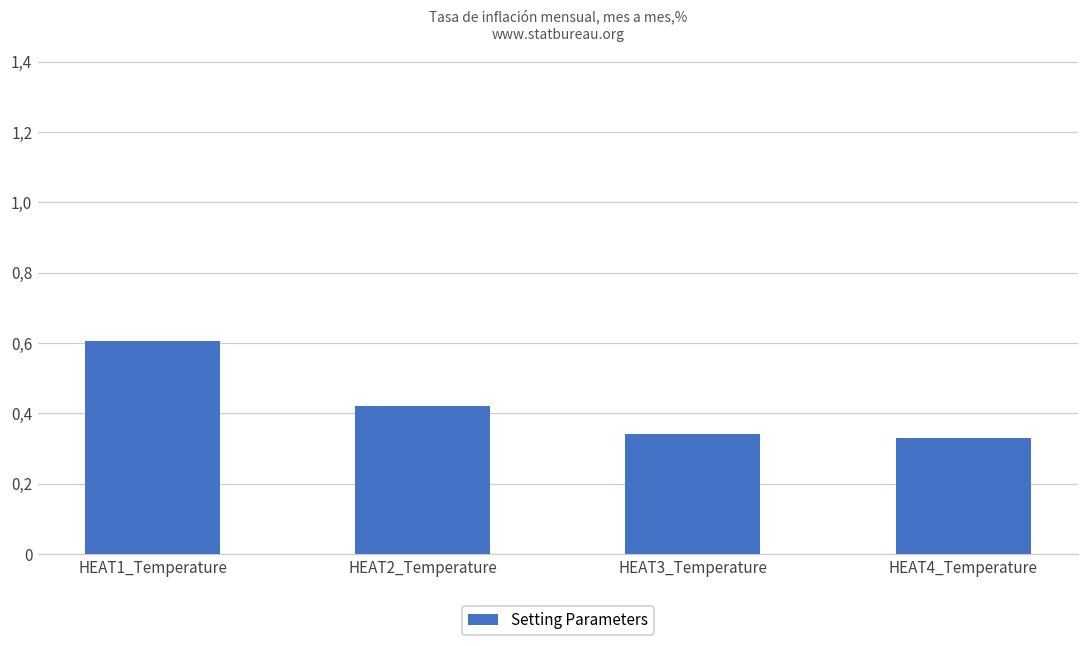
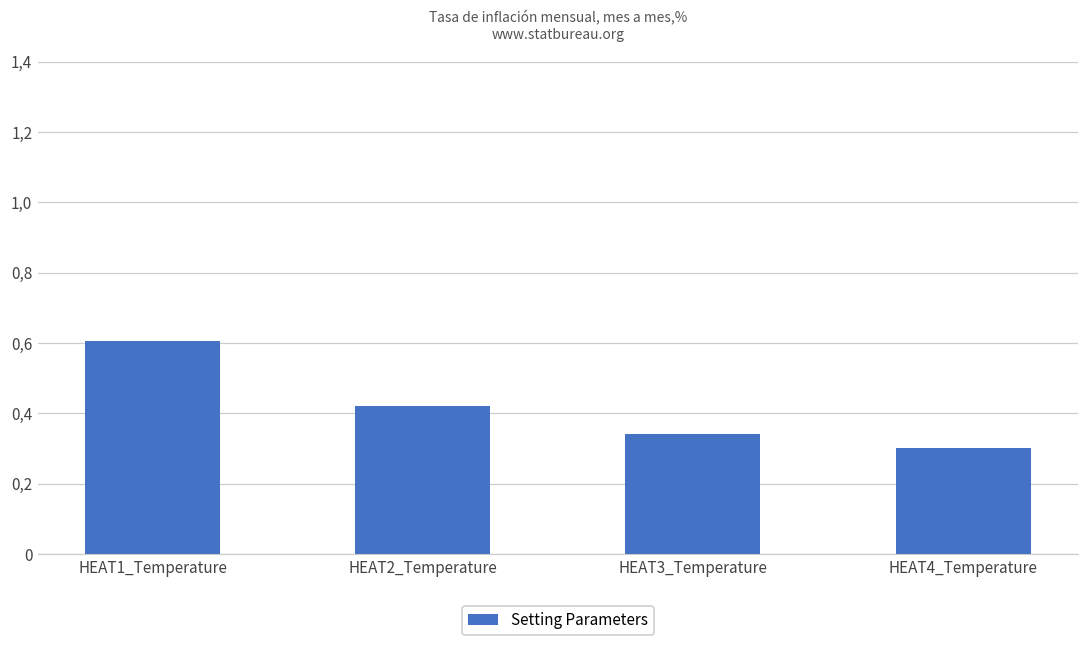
  {
    "HEAT1_Temperature": 6.0,
    "HEAT2_Temperature": 4.2,
    "HEAT3_Temperature": 3.4,
-   "HEAT4_Temperature": 3.3
+   "HEAT4_Temperature": 3.0
  }
